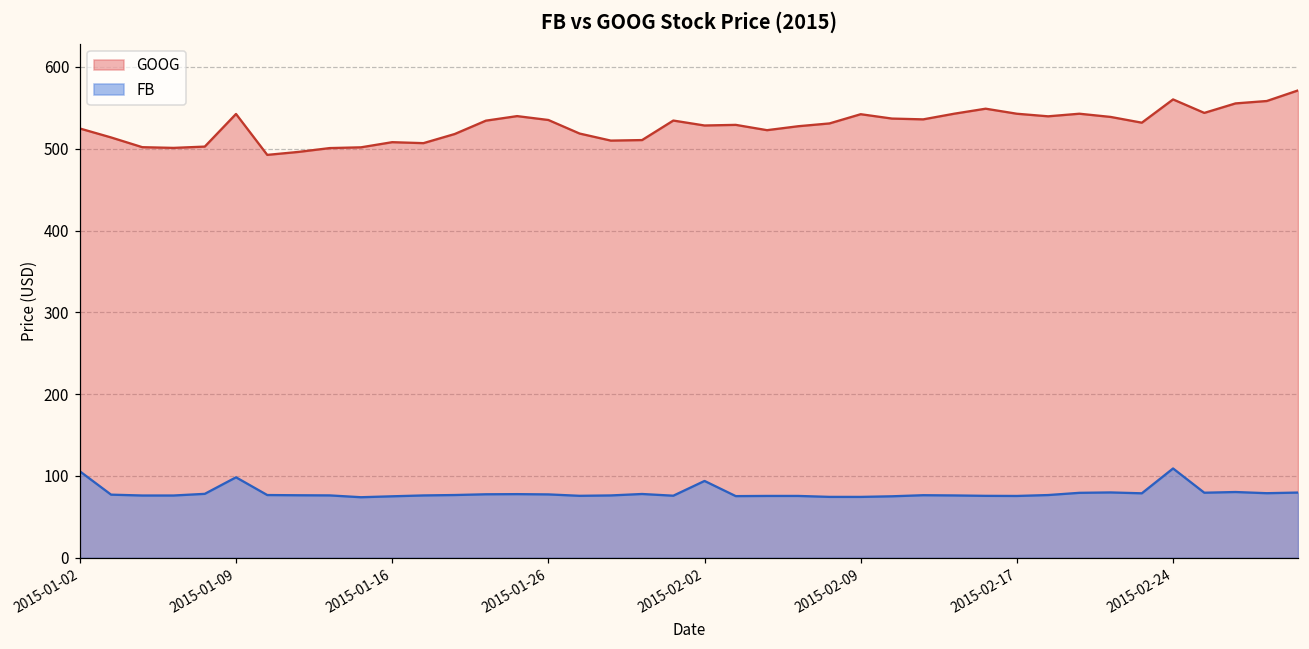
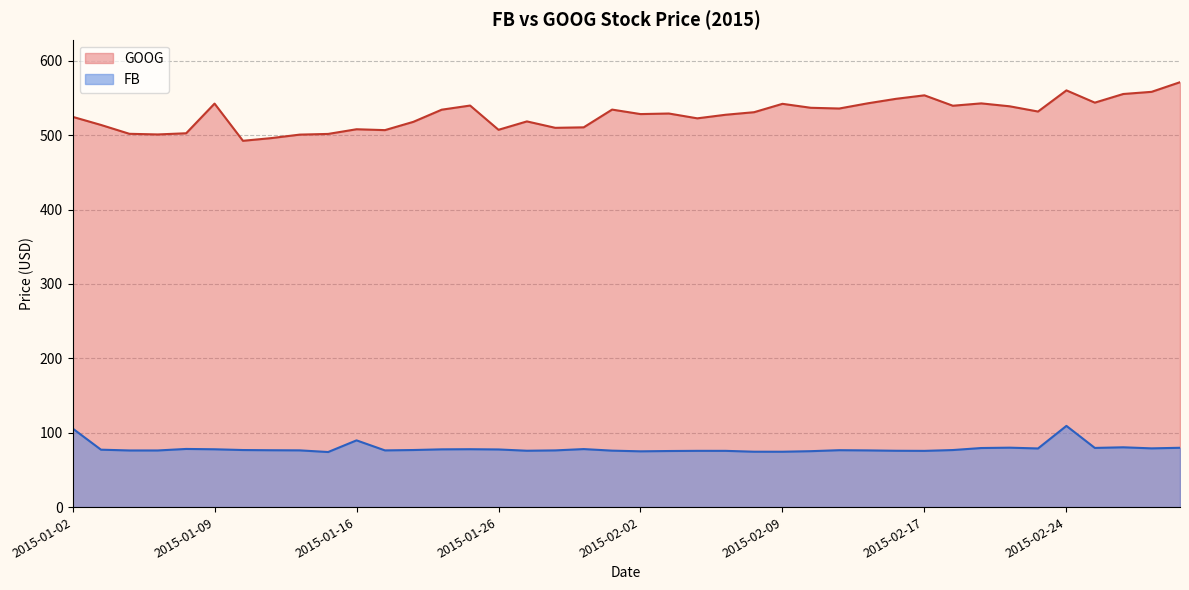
  {
    "GOOG": {
      "2015-01-02": 520,
      "2015-01-09": 540,
      "2015-01-16": 510,
-     "2015-01-26": 540,
+     "2015-01-26": 510,
      "2015-02-02": 530,
      "2015-02-09": 540,
-     "2015-02-17": 540,
+     "2015-02-17": 550,
      "2015-02-24": 560
    },
    "FB": {
      "2015-01-02": 110,
-     "2015-01-09": 100,
-     "2015-01-16": 80,
+     "2015-01-09": 80,
+     "2015-01-16": 90,
      "2015-01-26": 80,
-     "2015-02-02": 90,
+     "2015-02-02": 70,
      "2015-02-09": 70,
      "2015-02-17": 80,
      "2015-02-24": 110
    }
  }
